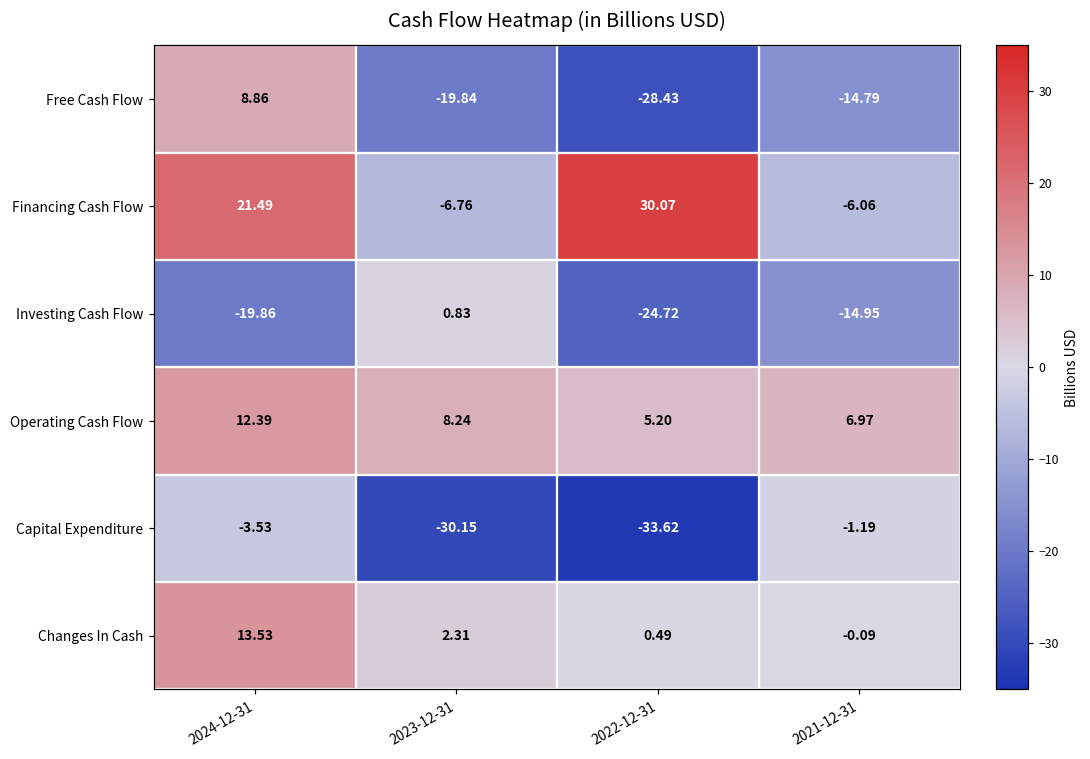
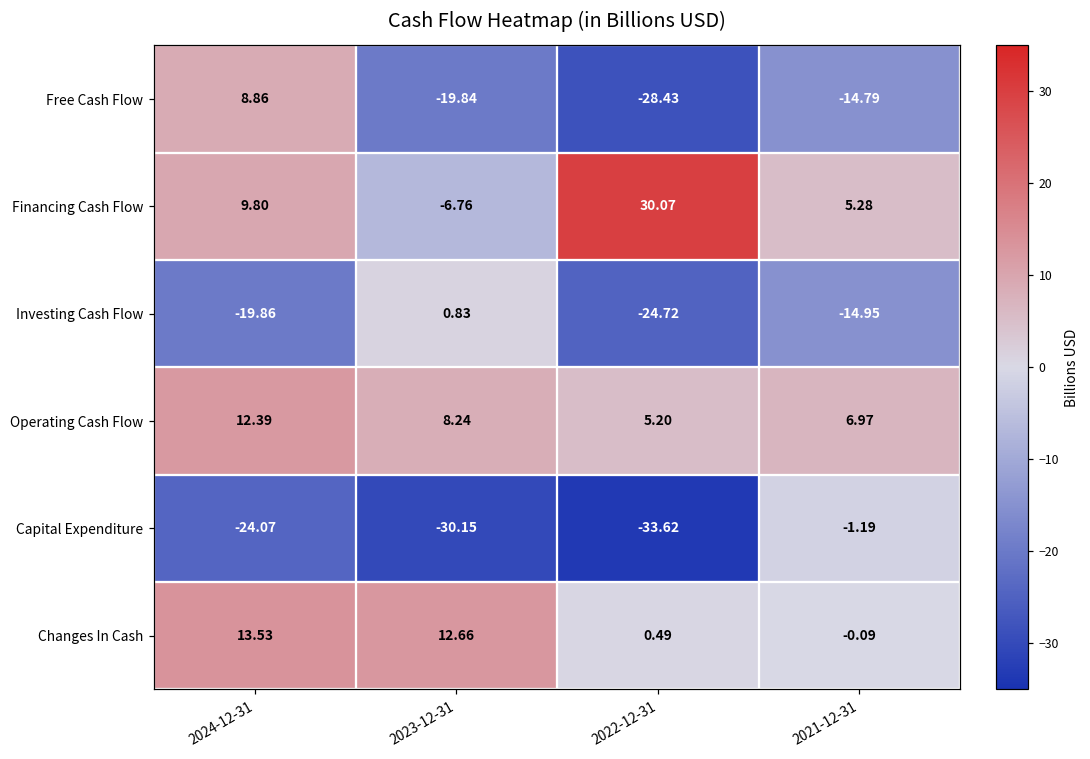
  {
    "Free Cash Flow": {
      "2024-12-31": 8.86,
      "2023-12-31": -19.84,
      "2022-12-31": -28.43,
      "2021-12-31": -14.79
    },
    "Financing Cash Flow": {
-     "2024-12-31": 21.49,
+     "2024-12-31": 9.80,
      "2023-12-31": -6.76,
      "2022-12-31": 30.07,
-     "2021-12-31": -6.06
+     "2021-12-31": 5.28
    },
    "Investing Cash Flow": {
      "2024-12-31": -19.86,
      "2023-12-31": 0.83,
      "2022-12-31": -24.72,
      "2021-12-31": -14.95
    },
    "Operating Cash Flow": {
      "2024-12-31": 12.39,
      "2023-12-31": 8.24,
      "2022-12-31": 5.20,
      "2021-12-31": 6.97
    },
    "Capital Expenditure": {
-     "2024-12-31": -3.53,
+     "2024-12-31": -24.07,
      "2023-12-31": -30.15,
      "2022-12-31": -33.62,
      "2021-12-31": -1.19
    },
    "Changes In Cash": {
      "2024-12-31": 13.53,
-     "2023-12-31": 2.31,
+     "2023-12-31": 12.66,
      "2022-12-31": 0.49,
      "2021-12-31": -0.09
    }
  }
